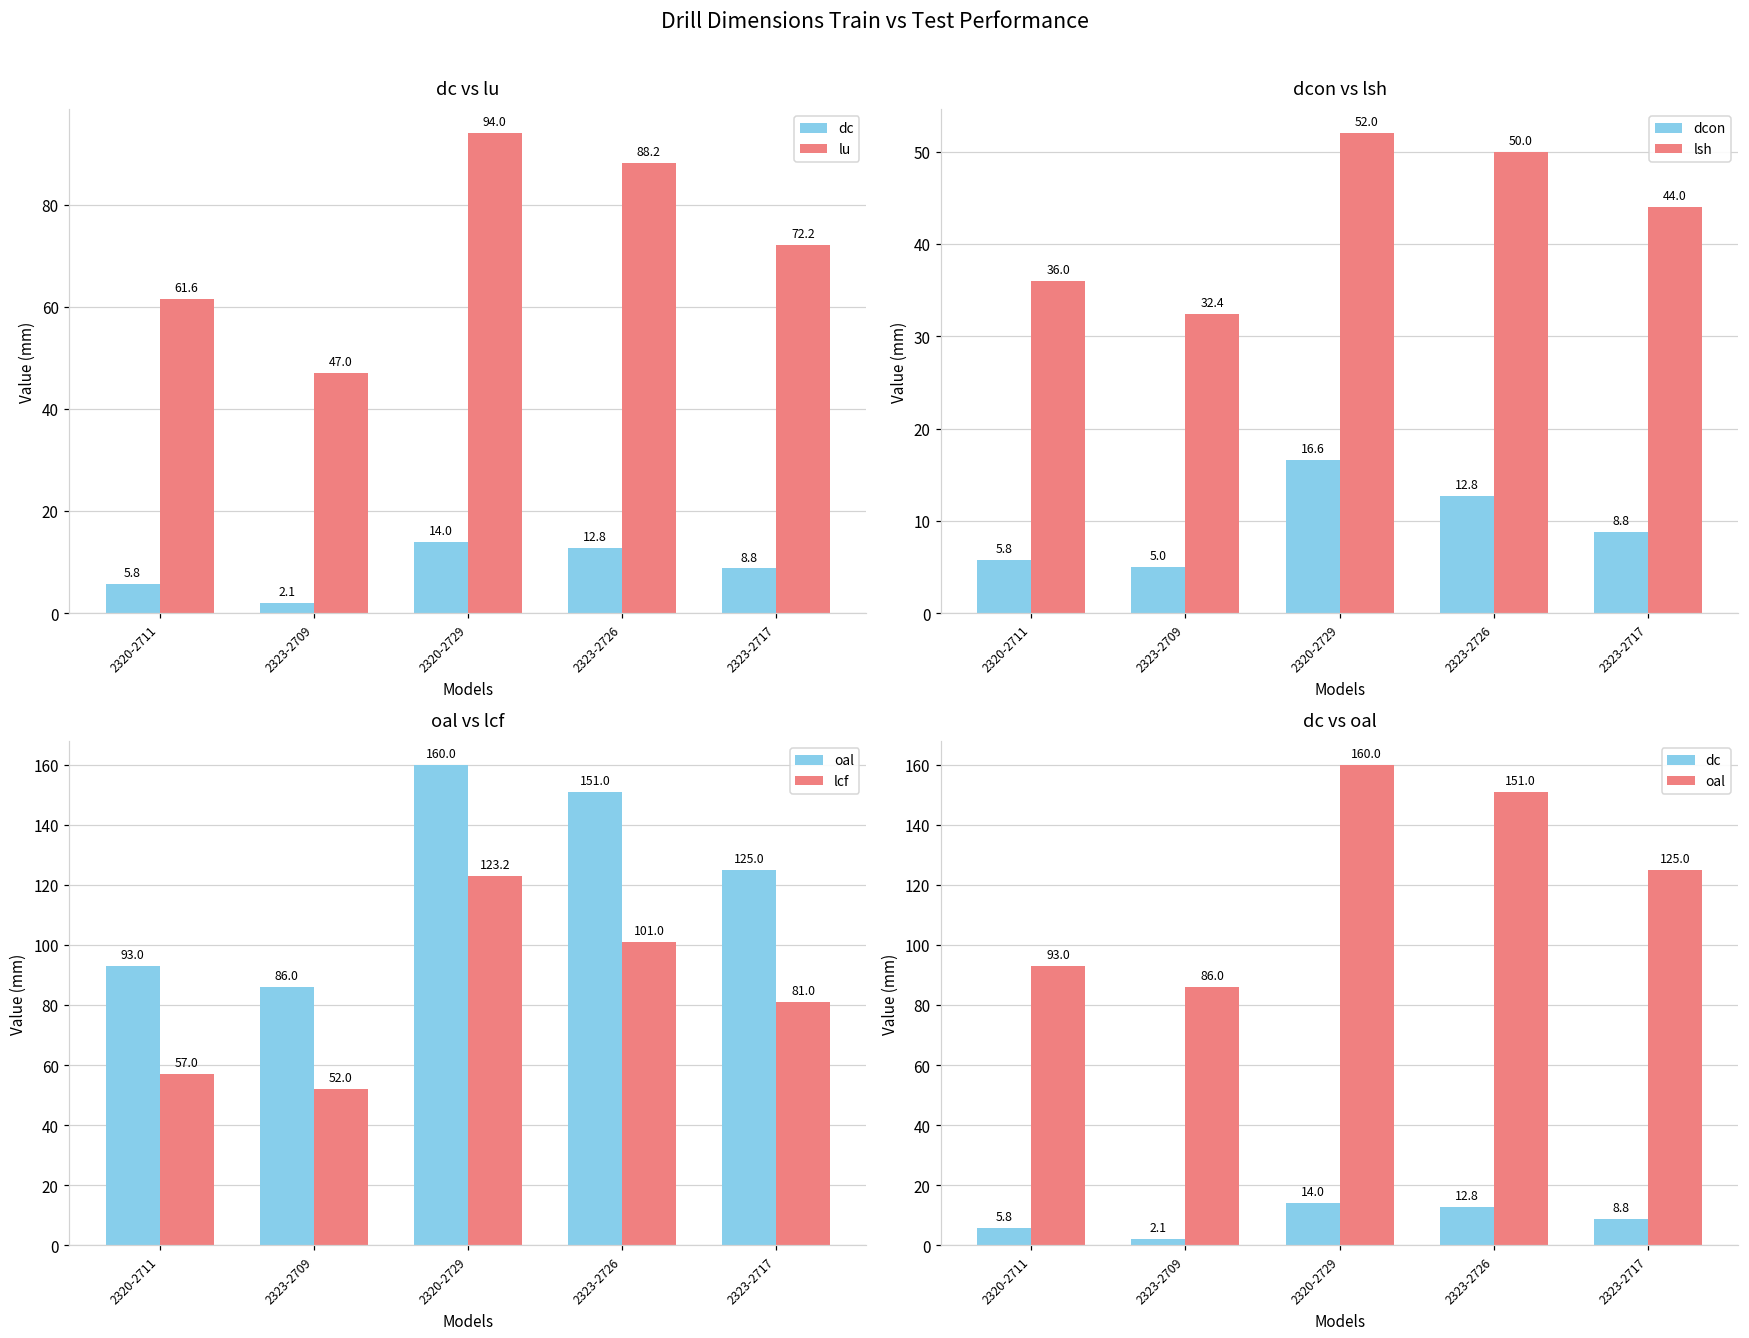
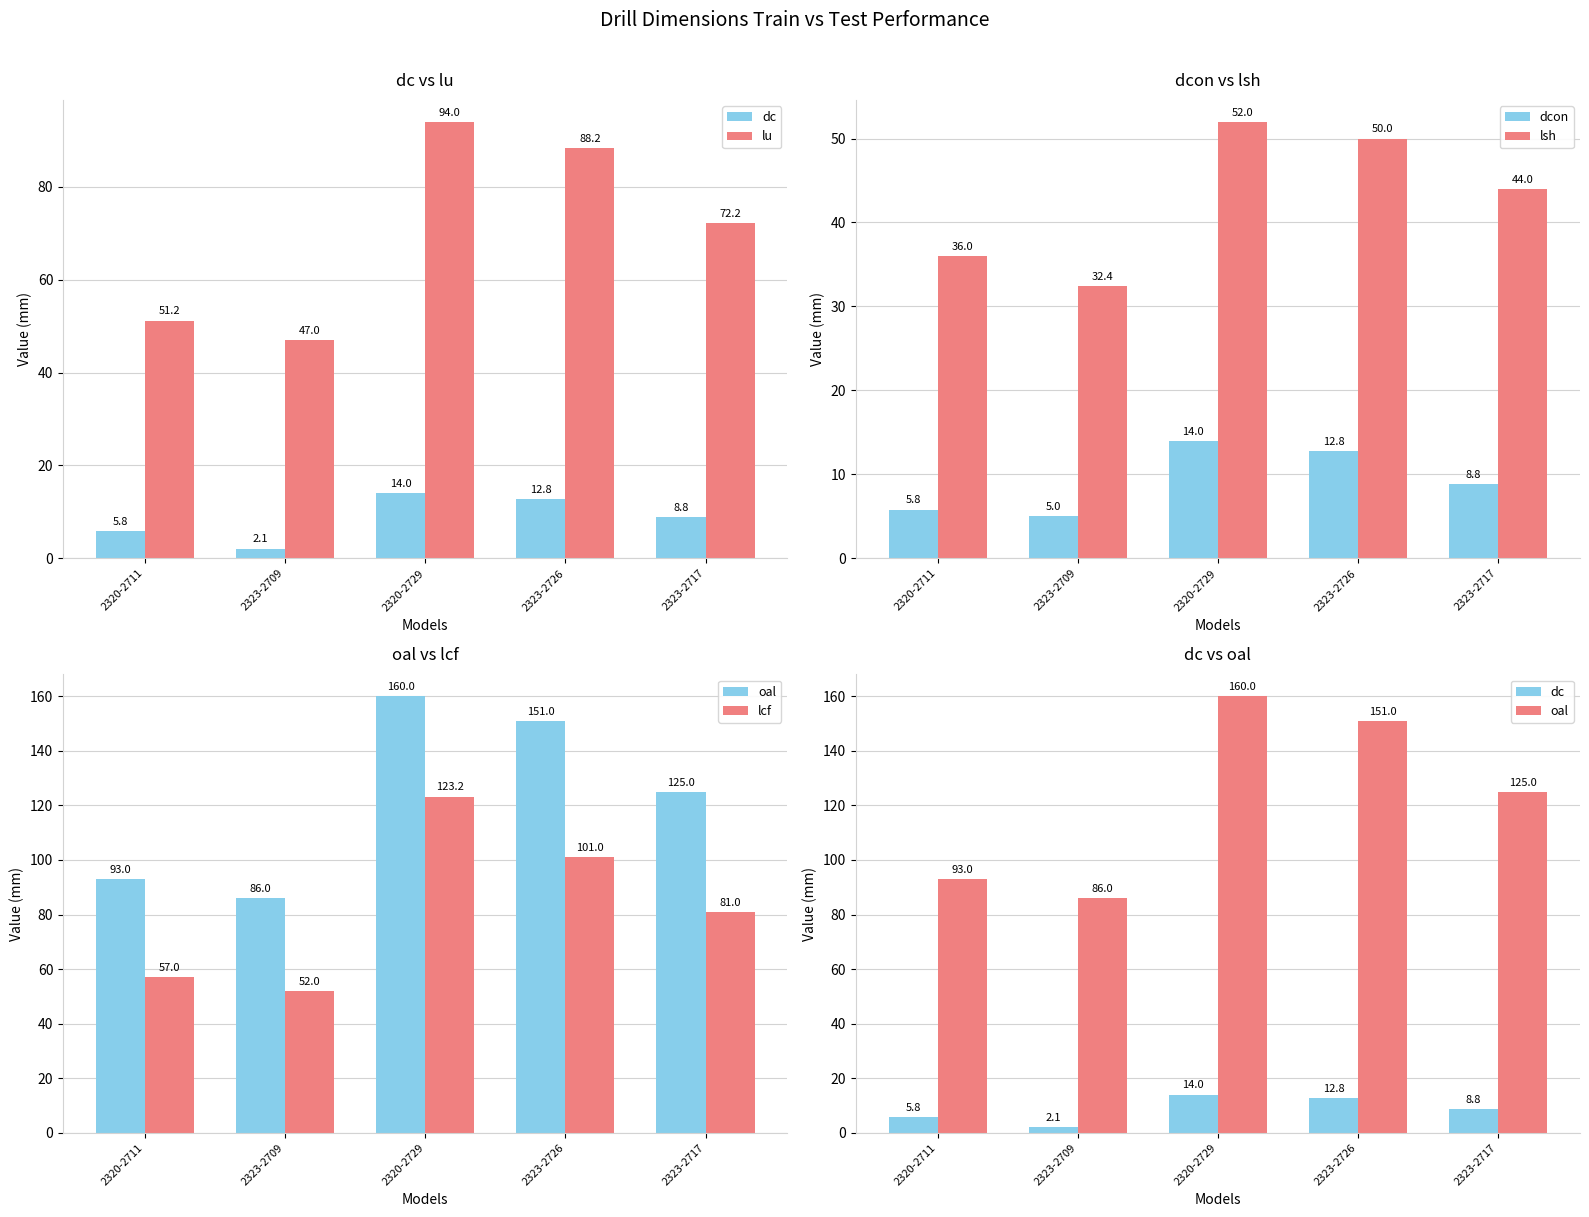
  {
    "dc vs lu": {
      "dc": {
        "2320-2711": 5.8,
        "2323-2709": 2.1,
        "2320-2729": 14.0,
        "2323-2726": 12.8,
        "2323-2717": 8.8
      },
      "lu": {
-       "2320-2711": 61.6,
+       "2320-2711": 51.2,
        "2323-2709": 47.0,
        "2320-2729": 94.0,
        "2323-2726": 88.2,
        "2323-2717": 72.2
      }
    },
    "dcon vs lsh": {
      "dcon": {
        "2320-2711": 5.8,
        "2323-2709": 5.0,
-       "2320-2729": 16.6,
+       "2320-2729": 14.0,
        "2323-2726": 12.8,
        "2323-2717": 8.8
      },
      "lsh": {
        "2320-2711": 36.0,
        "2323-2709": 32.4,
        "2320-2729": 52.0,
        "2323-2726": 50.0,
        "2323-2717": 44.0
      }
    },
    "oal vs lcf": {
      "lcf": {
        "2320-2711": 57.0,
        "2323-2709": 52.0,
        "2320-2729": 123.2,
        "2323-2726": 101.0,
        "2323-2717": 81.0
      }
    },
    "dc vs oal": {
      "dc": {
        "2320-2711": 5.8,
        "2323-2709": 2.1,
        "2320-2729": 14.0,
        "2323-2726": 12.8,
        "2323-2717": 8.8
      },
      "oal": {
        "2320-2711": 93.0,
        "2323-2709": 86.0,
        "2320-2729": 160.0,
        "2323-2726": 151.0,
        "2323-2717": 125.0
      }
    }
  }
